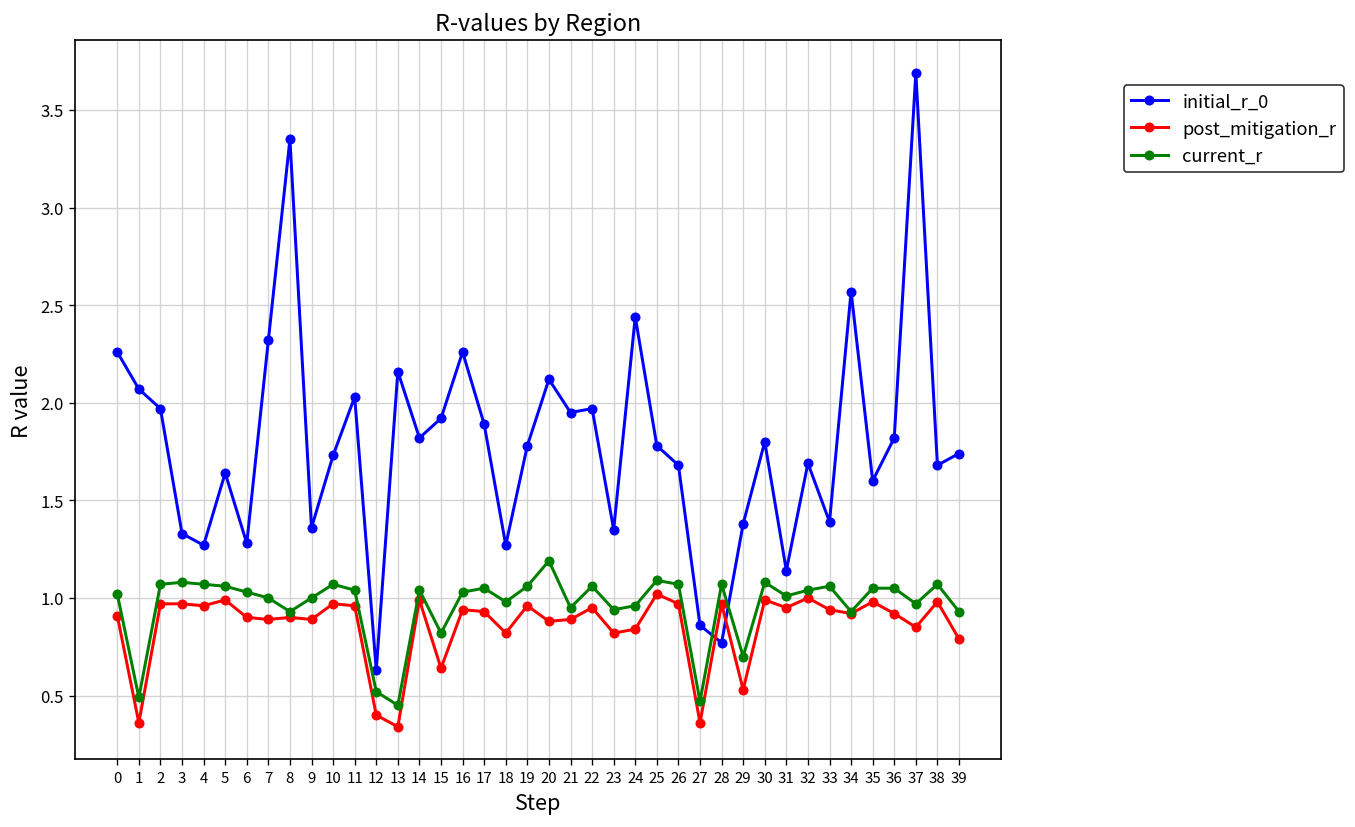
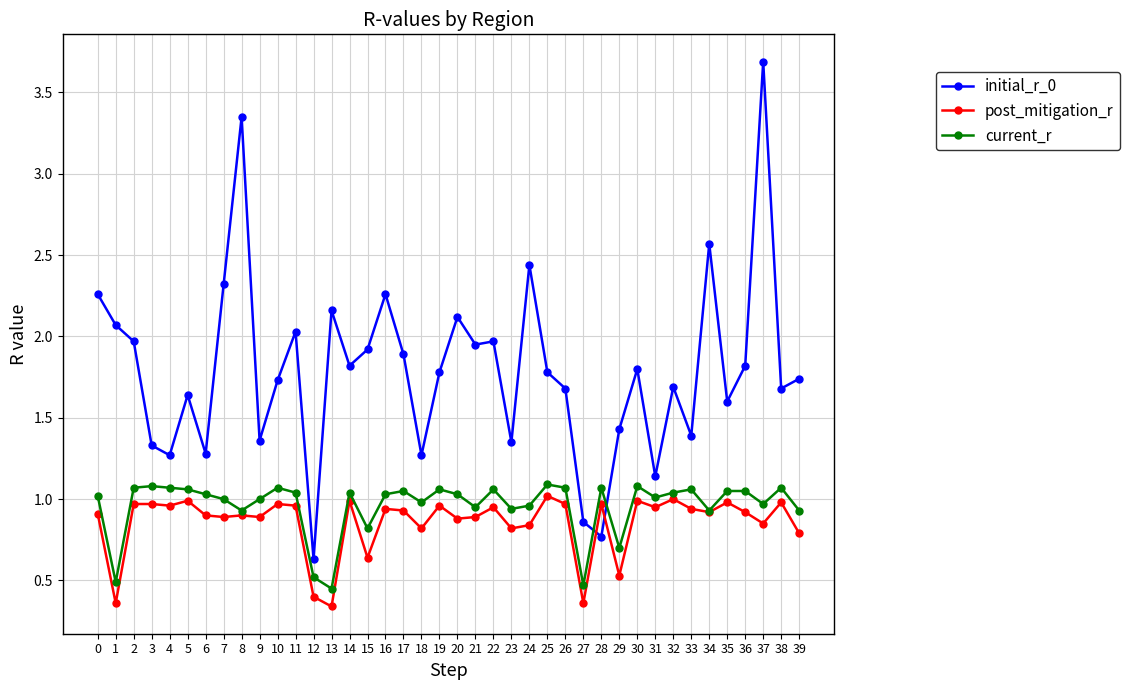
  {
    "initial_r_0": {
      "0": 2.26,
      "1": 2.07,
      "2": 1.97,
      "3": 1.33,
      "4": 1.27,
      "5": 1.64,
      "6": 1.28,
      "7": 2.32,
      "8": 3.35,
      "9": 1.36,
      "10": 1.73,
      "11": 2.03,
      "12": 0.63,
      "13": 2.16,
      "14": 1.82,
      "15": 1.92,
      "16": 2.26,
      "17": 1.89,
      "18": 1.27,
      "19": 1.78,
      "20": 2.12,
      "21": 1.95,
      "22": 1.97,
      "23": 1.35,
      "24": 2.44,
      "25": 1.78,
      "26": 1.68,
      "27": 0.86,
      "28": 0.77,
-     "29": 1.38,
+     "29": 1.43,
      "30": 1.80,
      "31": 1.14,
      "32": 1.69,
      "33": 1.39,
      "34": 2.57,
      "35": 1.60,
      "36": 1.82,
      "37": 3.69,
      "38": 1.68,
      "39": 1.74
    },
    "post_mitigation_r": {
      "0": 0.91,
      "1": 0.36,
      "2": 0.97,
      "3": 0.97,
      "4": 0.96,
      "5": 0.99,
      "6": 0.90,
      "7": 0.89,
      "8": 0.90,
      "9": 0.89,
      "10": 0.97,
      "11": 0.96,
      "12": 0.40,
      "13": 0.34,
      "14": 0.99,
      "15": 0.64,
      "16": 0.94,
      "17": 0.93,
      "18": 0.82,
      "19": 0.96,
      "20": 0.88,
      "21": 0.89,
      "22": 0.95,
      "23": 0.82,
      "24": 0.84,
      "25": 1.02,
      "26": 0.97,
      "27": 0.36,
      "28": 0.97,
      "29": 0.53,
      "30": 0.99,
      "31": 0.95,
      "32": 1.00,
      "33": 0.94,
      "35": 0.98,
      "36": 0.92,
      "37": 0.85,
      "38": 0.98,
      "39": 0.79
    },
    "current_r": {
      "0": 1.02,
      "1": 0.49,
      "2": 1.07,
      "3": 1.08,
      "4": 1.07,
      "5": 1.06,
      "6": 1.03,
      "7": 1.00,
      "8": 0.93,
      "9": 1.00,
      "10": 1.07,
      "11": 1.04,
      "12": 0.52,
      "13": 0.45,
      "14": 1.04,
      "15": 0.82,
      "16": 1.03,
      "17": 1.05,
      "18": 0.98,
      "19": 1.06,
-     "20": 1.19,
+     "20": 1.03,
      "21": 0.95,
      "22": 1.06,
      "23": 0.94,
      "24": 0.96,
      "25": 1.09,
      "26": 1.07,
      "27": 0.47,
      "28": 1.07,
      "29": 0.70,
      "30": 1.08,
      "31": 1.01,
      "32": 1.04,
      "33": 1.06,
      "35": 1.05,
      "36": 1.05,
      "37": 0.97,
      "38": 1.07,
      "39": 0.93
    }
  }
